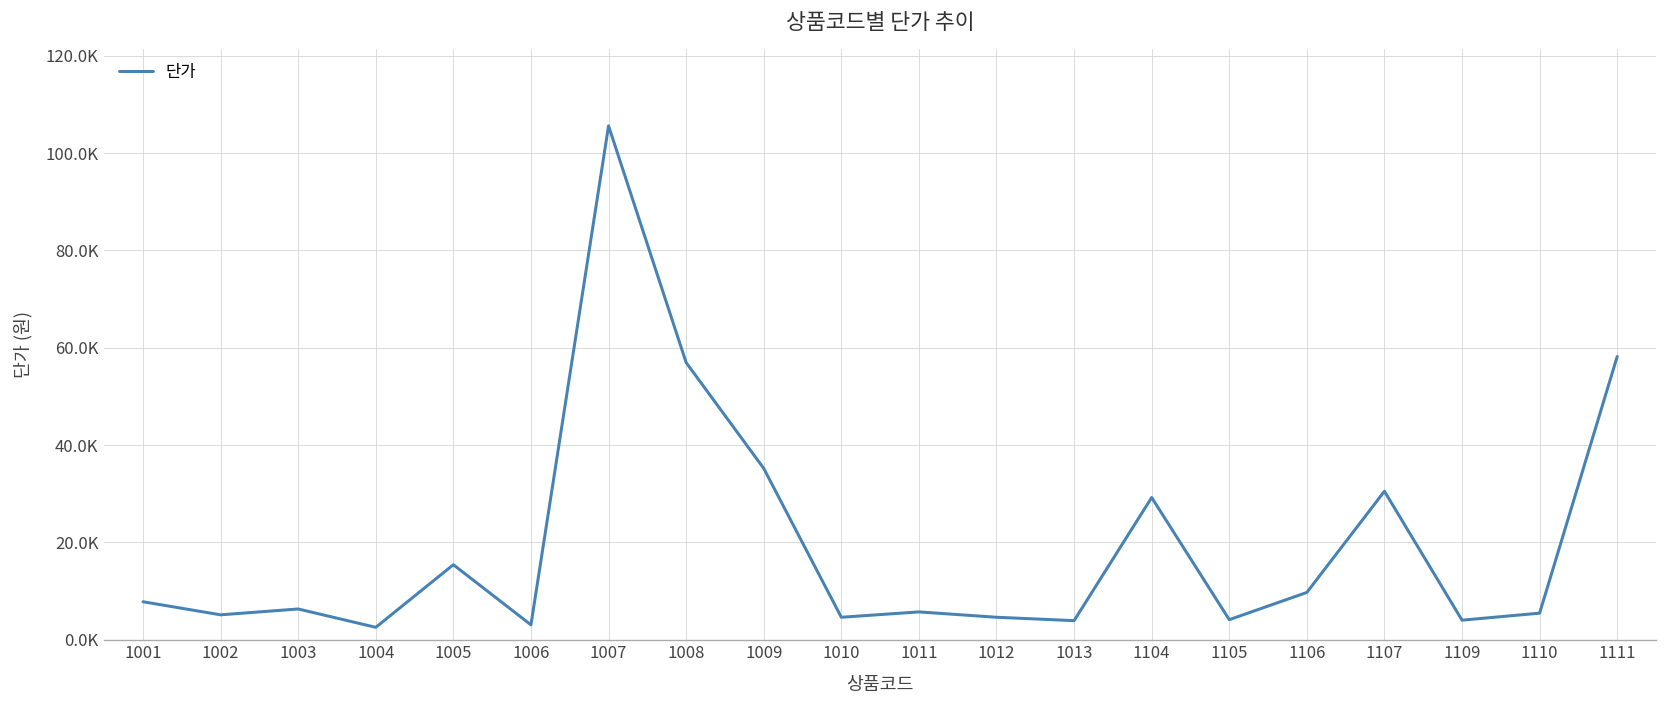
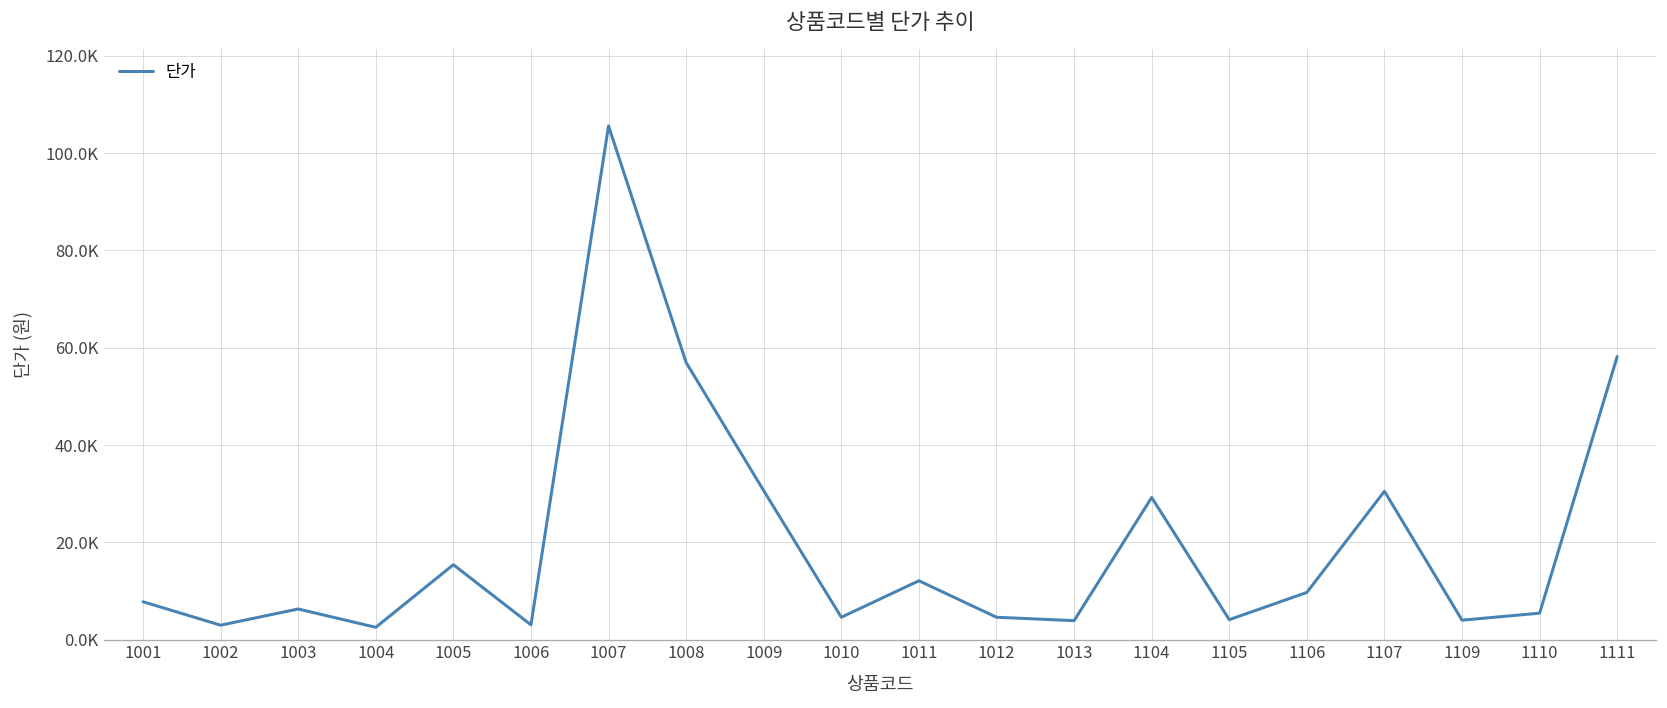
  {
    "1001": 8000,
-   "1002": 5000,
+   "1002": 3000,
    "1003": 6000,
    "1004": 3000,
    "1005": 15000,
    "1006": 3000,
    "1007": 106000,
    "1008": 57000,
-   "1009": 35000,
+   "1009": 31000,
    "1010": 5000,
-   "1011": 6000,
+   "1011": 12000,
    "1012": 5000,
    "1013": 4000,
    "1104": 29000,
    "1105": 4000,
    "1106": 10000,
    "1107": 30000,
    "1109": 4000,
    "1110": 5000,
    "1111": 58000
  }
